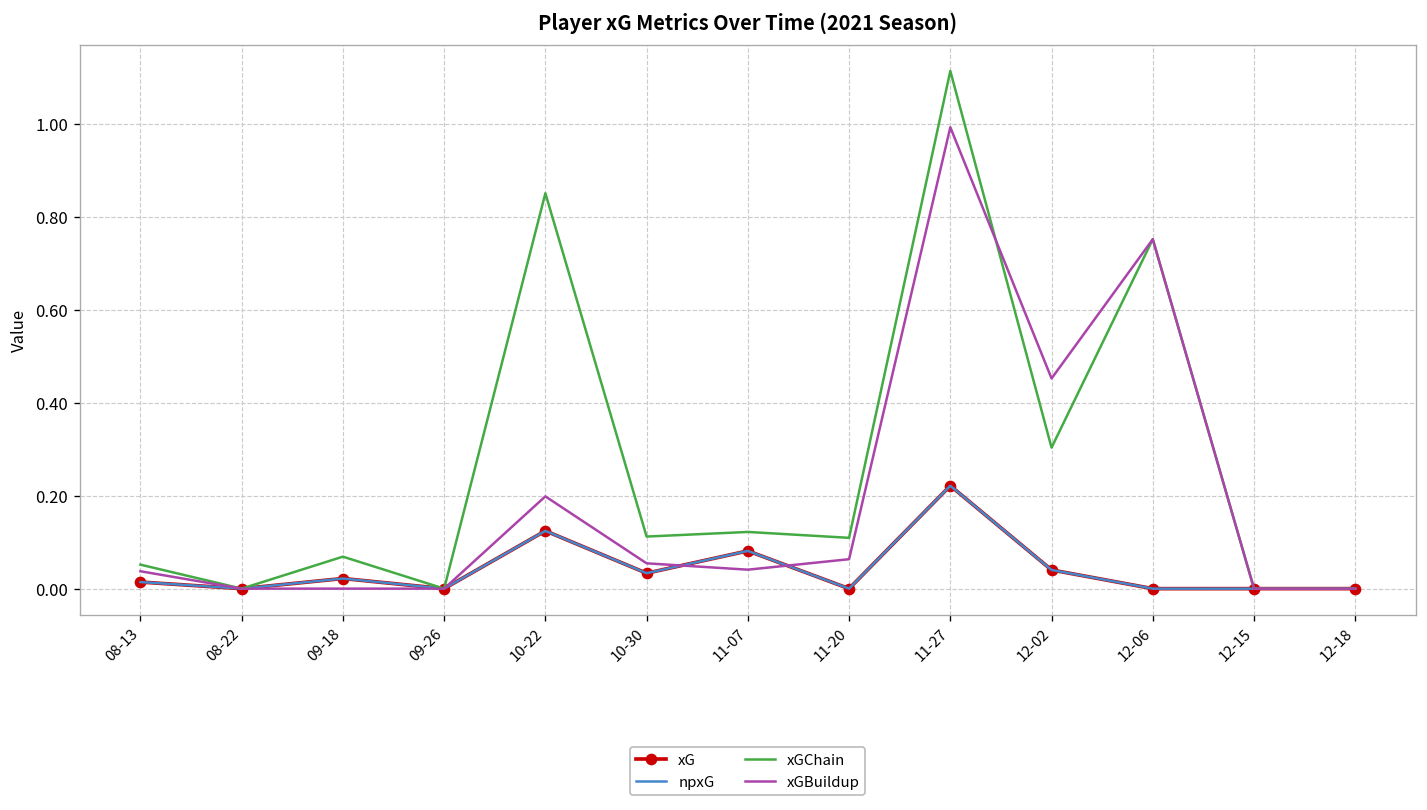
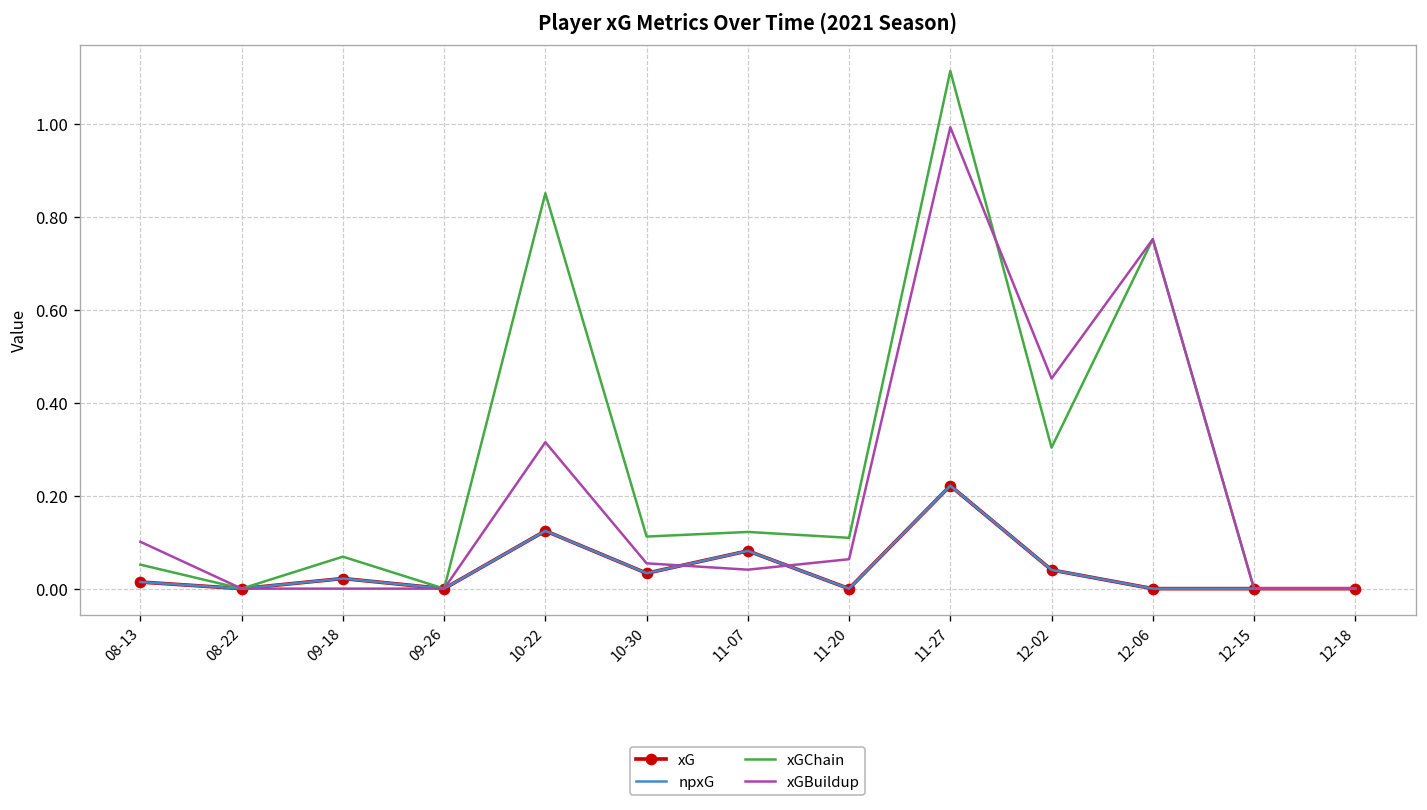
  {
    "npxG": {
      "08-13": 0.01,
      "09-18": 0.02,
      "10-22": 0.12,
      "10-30": 0.03,
      "11-07": 0.08,
      "11-20": 0.00,
      "11-27": 0.22,
      "12-02": 0.04,
      "12-06": 0.00
    },
    "xGChain": {
      "08-13": 0.05,
      "09-18": 0.07,
      "10-22": 0.85,
      "10-30": 0.11,
      "11-07": 0.12,
      "11-20": 0.11,
      "11-27": 1.11,
      "12-02": 0.30
    },
    "xGBuildup": {
-     "08-13": 0.04,
+     "08-13": 0.10,
      "09-18": 0.00,
-     "10-22": 0.20,
+     "10-22": 0.32,
      "10-30": 0.05,
      "11-07": 0.04,
      "11-20": 0.06,
      "11-27": 0.99,
      "12-02": 0.45
    }
  }
